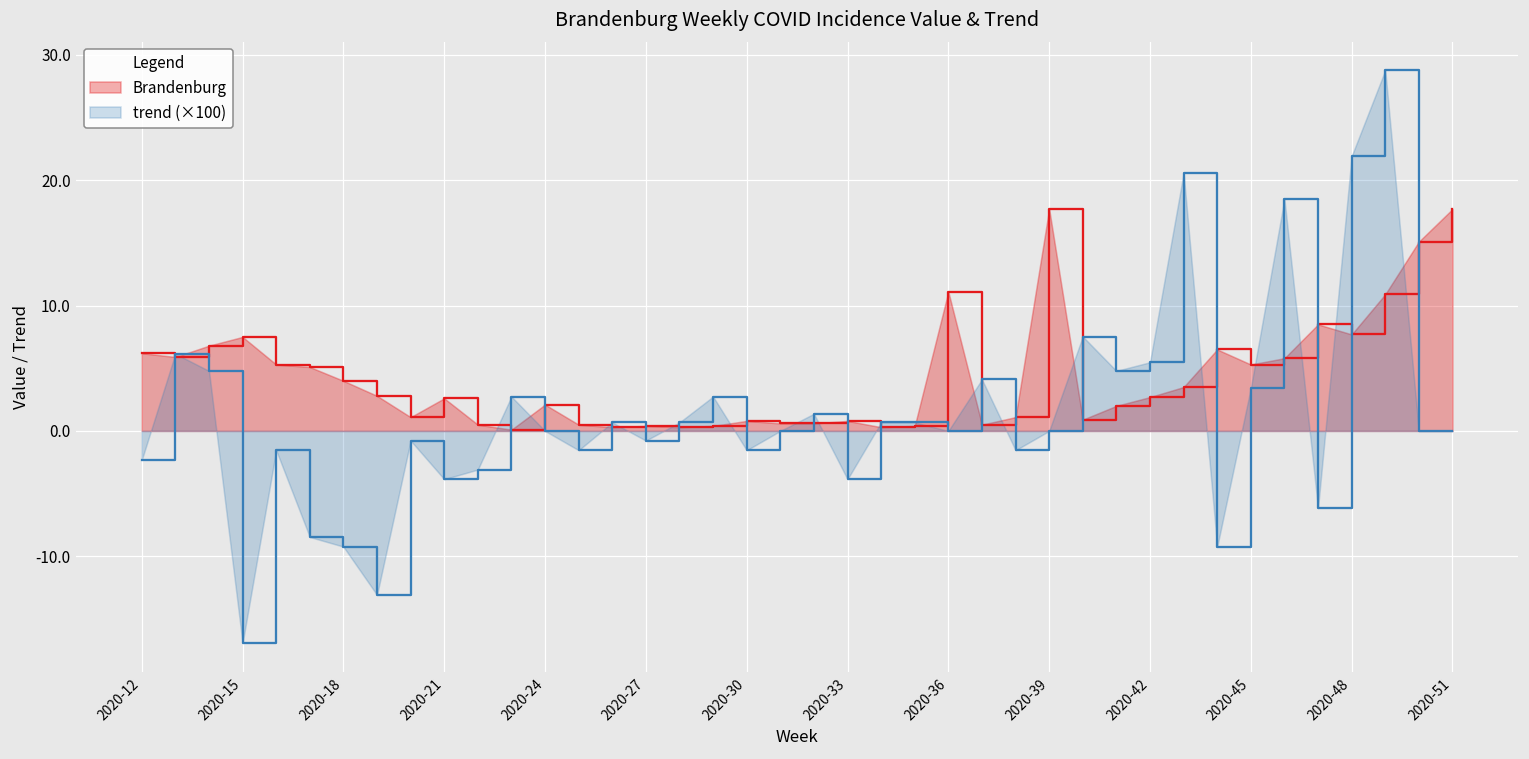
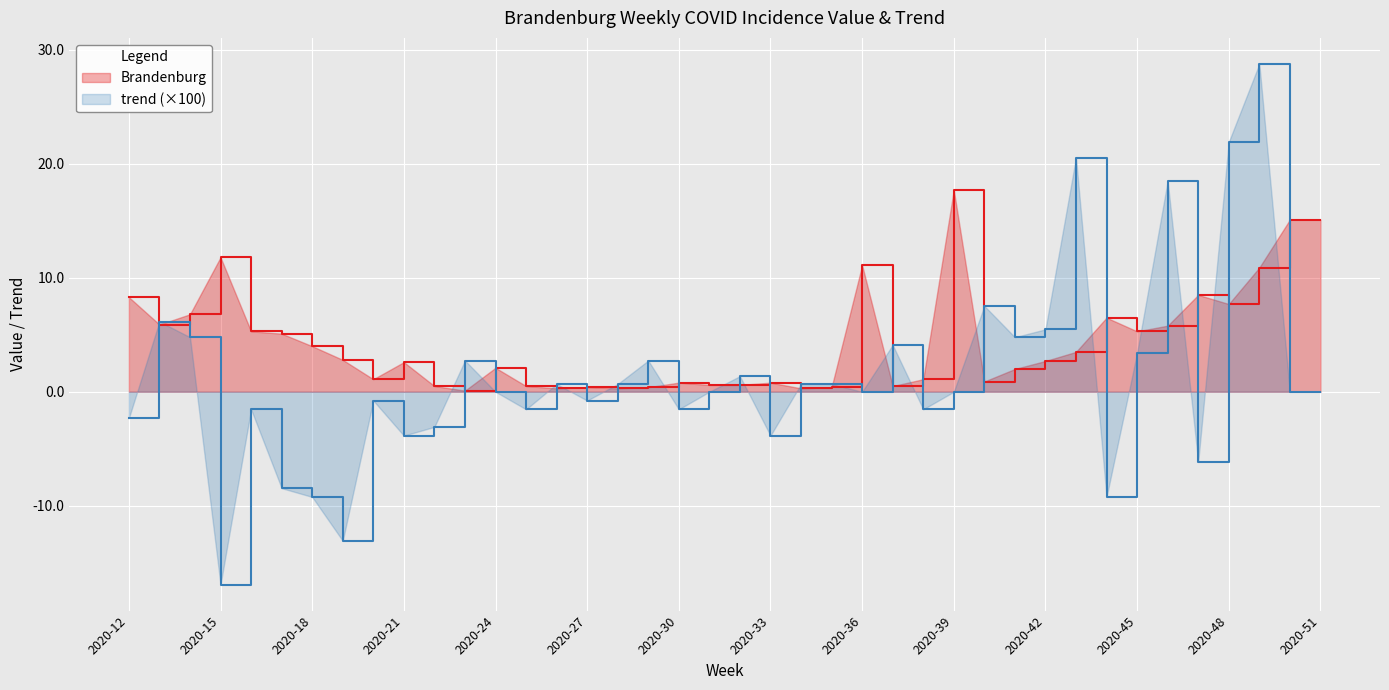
  {
    "Brandenburg": {
-     "2020-12": 6.2,
-     "2020-15": 7.5,
+     "2020-12": 8.3,
+     "2020-15": 11.8,
      "2020-18": 4.0,
      "2020-21": 2.6,
      "2020-24": 2.1,
      "2020-27": 0.4,
      "2020-30": 0.8,
      "2020-33": 0.8,
      "2020-36": 11.1,
      "2020-39": 17.7,
      "2020-42": 2.7,
      "2020-45": 5.3,
      "2020-48": 7.7,
-     "2020-51": 17.7
+     "2020-51": 15.1
    }
  }
